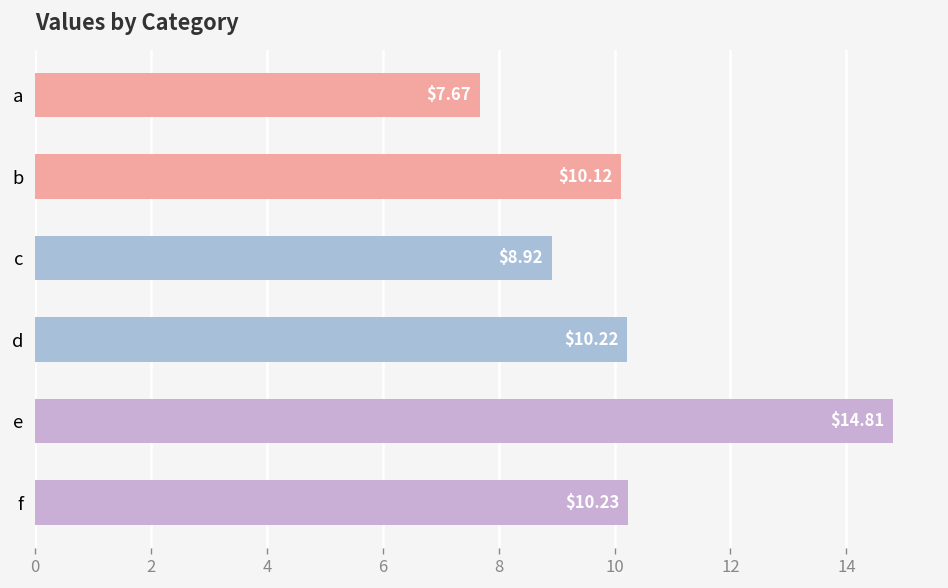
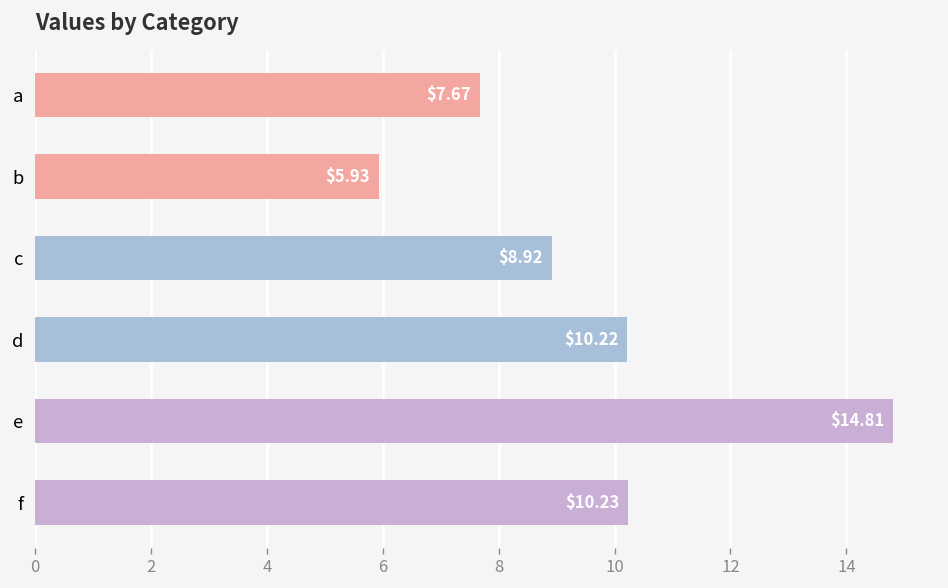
  {
    "a": "$7.67",
-   "b": "$10.12",
+   "b": "$5.93",
    "c": "$8.92",
    "d": "$10.22",
    "e": "$14.81",
    "f": "$10.23"
  }
